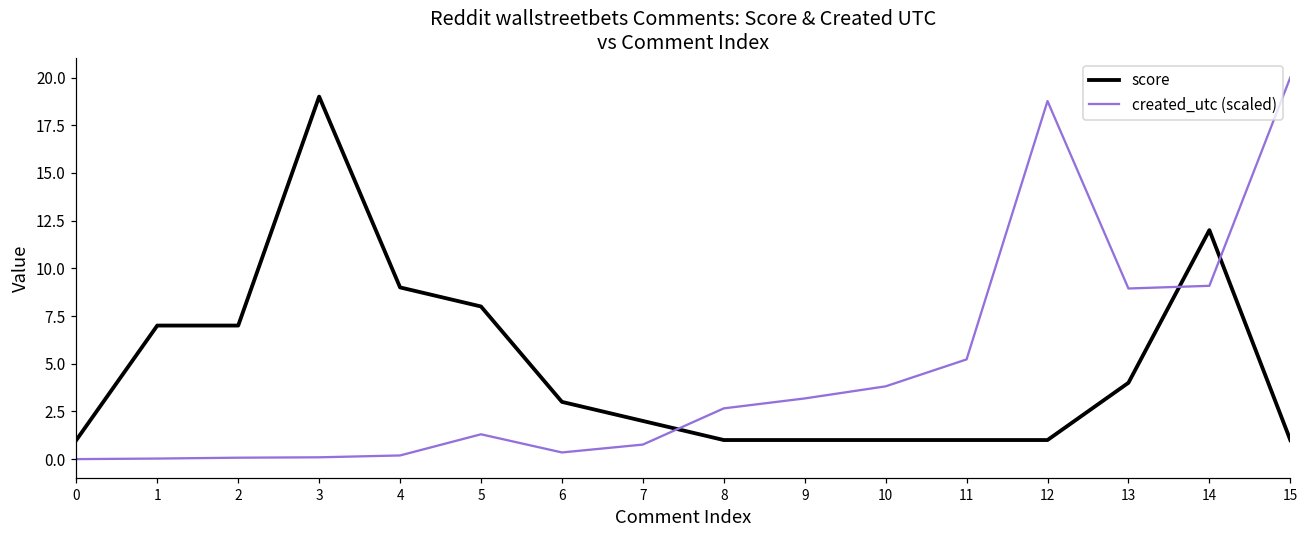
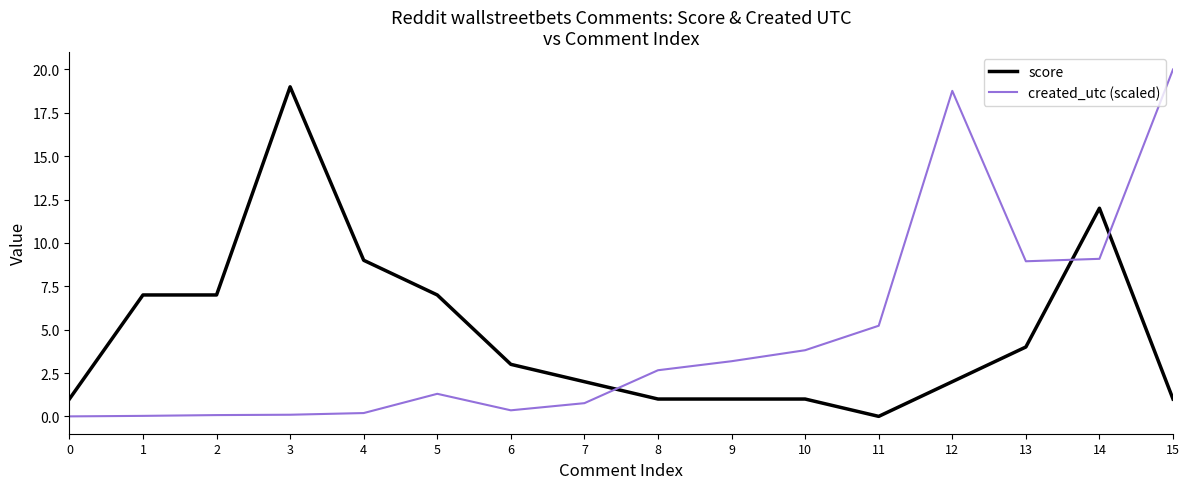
  {
    "score": {
      "0": 1,
      "1": 7,
      "2": 7,
      "3": 19,
      "4": 9,
-     "5": 8,
+     "5": 7,
      "6": 3,
      "7": 2,
      "8": 1,
      "9": 1,
      "10": 1,
-     "11": 1,
-     "12": 1,
+     "11": 0,
+     "12": 2,
      "13": 4,
      "14": 12,
      "15": 1
    },
    "created_utc (scaled)": {
      "0": 0,
      "1": 0,
      "2": 0,
      "3": 0,
      "4": 0.2,
      "5": 1.3,
      "6": 0.3,
      "7": 0.8,
      "8": 2.7,
      "9": 3.2,
      "10": 3.8,
      "11": 5.2,
      "12": 18.8,
      "13": 9,
      "14": 9,
      "15": 20
    }
  }
